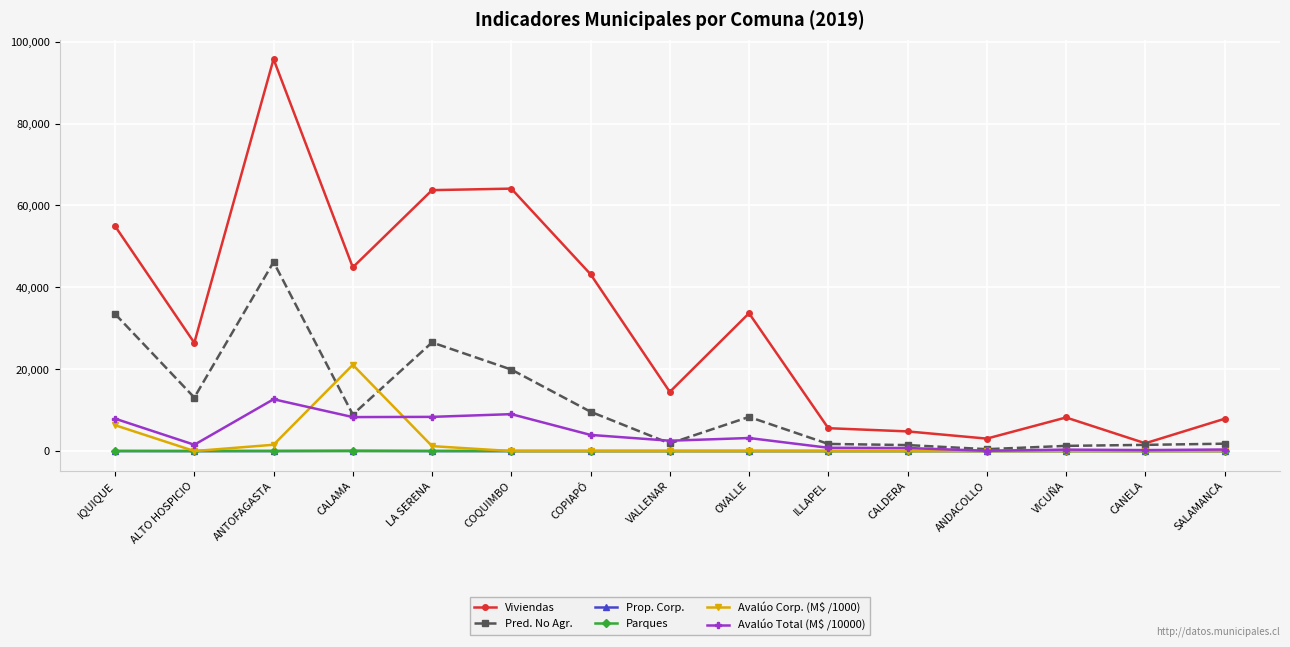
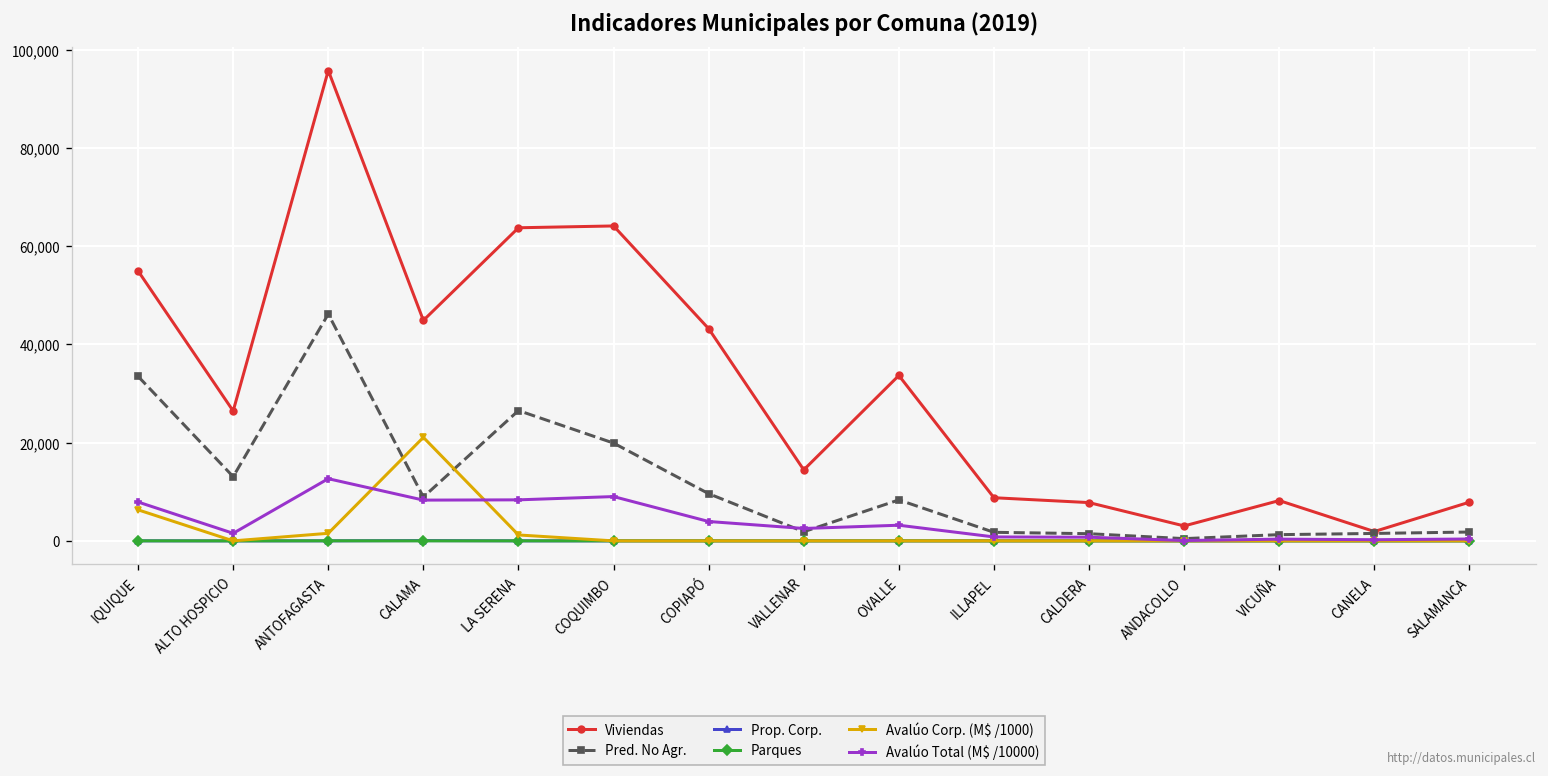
  {
    "Viviendas": {
      "IQUIQUE": "55,000",
      "ALTO HOSPICIO": "26,000",
      "ANTOFAGASTA": "96,000",
      "CALAMA": "45,000",
      "LA SERENA": "64,000",
      "COQUIMBO": "64,000",
      "COPIAPÓ": "43,000",
      "VALLENAR": "14,000",
      "OVALLE": "34,000",
-     "ILLAPEL": "6,000",
-     "CALDERA": "5,000",
+     "ILLAPEL": "9,000",
+     "CALDERA": "8,000",
      "ANDACOLLO": "3,000",
      "VICUÑA": "8,000",
      "SALAMANCA": "8,000"
    },
    "Pred. No Agr.": {
      "IQUIQUE": "33,000",
      "ALTO HOSPICIO": "13,000",
      "ANTOFAGASTA": "46,000",
      "LA SERENA": "27,000",
      "COQUIMBO": "20,000",
      "COPIAPÓ": "10,000",
      "VALLENAR": "2,000",
      "OVALLE": "8,000",
      "ILLAPEL": "2,000",
      "CALDERA": "1,000",
      "VICUÑA": "1,000",
      "SALAMANCA": "2,000"
    },
    "Parques": {
      "IQUIQUE": "0",
      "ANTOFAGASTA": "0",
      "CALAMA": "0",
      "LA SERENA": "0"
    },
    "Avalúo Corp. (M$ /1000)": {
      "IQUIQUE": "6,000",
      "ANTOFAGASTA": "2,000",
      "CALAMA": "21,000",
      "LA SERENA": "1,000"
    },
    "Avalúo Total (M$ /10000)": {
      "IQUIQUE": "8,000",
      "ALTO HOSPICIO": "2,000",
      "ANTOFAGASTA": "13,000",
      "LA SERENA": "8,000",
      "COQUIMBO": "9,000",
      "COPIAPÓ": "4,000",
      "VALLENAR": "3,000",
      "OVALLE": "3,000",
      "ILLAPEL": "1,000",
      "CALDERA": "1,000"
    }
  }
